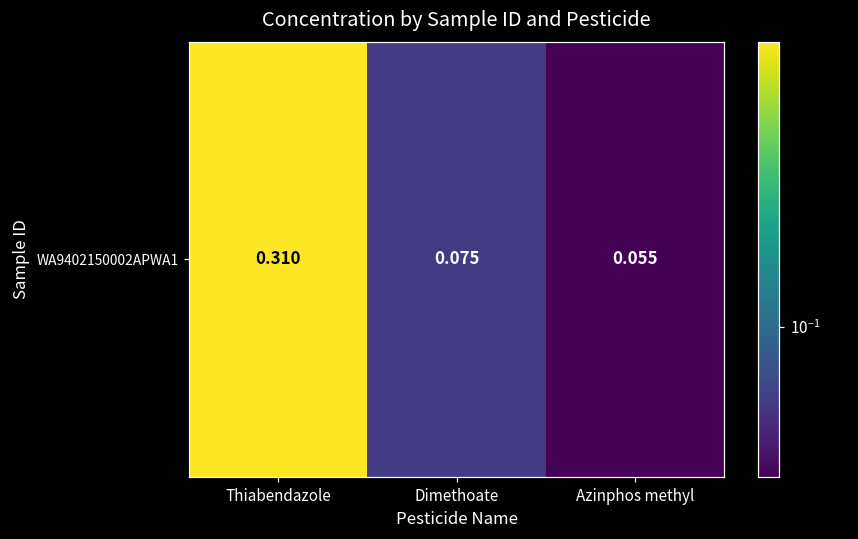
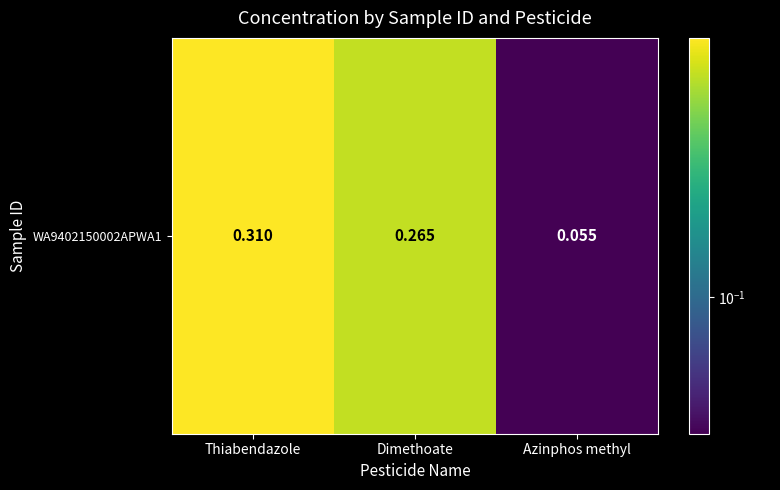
  {
    "WA9402150002APWA1": {
      "Thiabendazole": 0.310,
-     "Dimethoate": 0.075,
+     "Dimethoate": 0.265,
      "Azinphos methyl": 0.055
    }
  }
